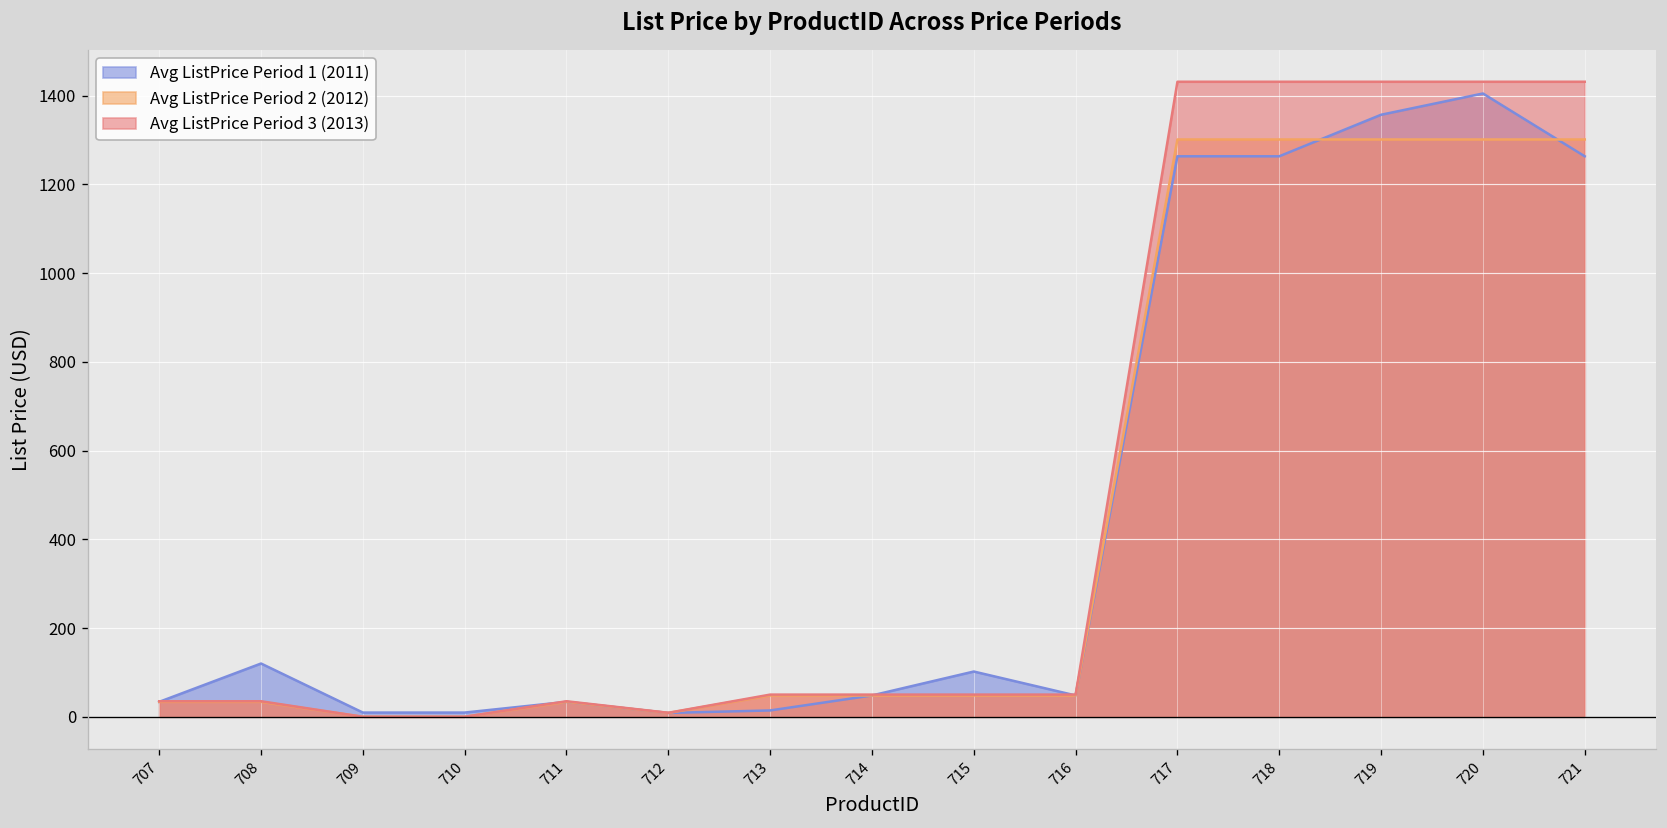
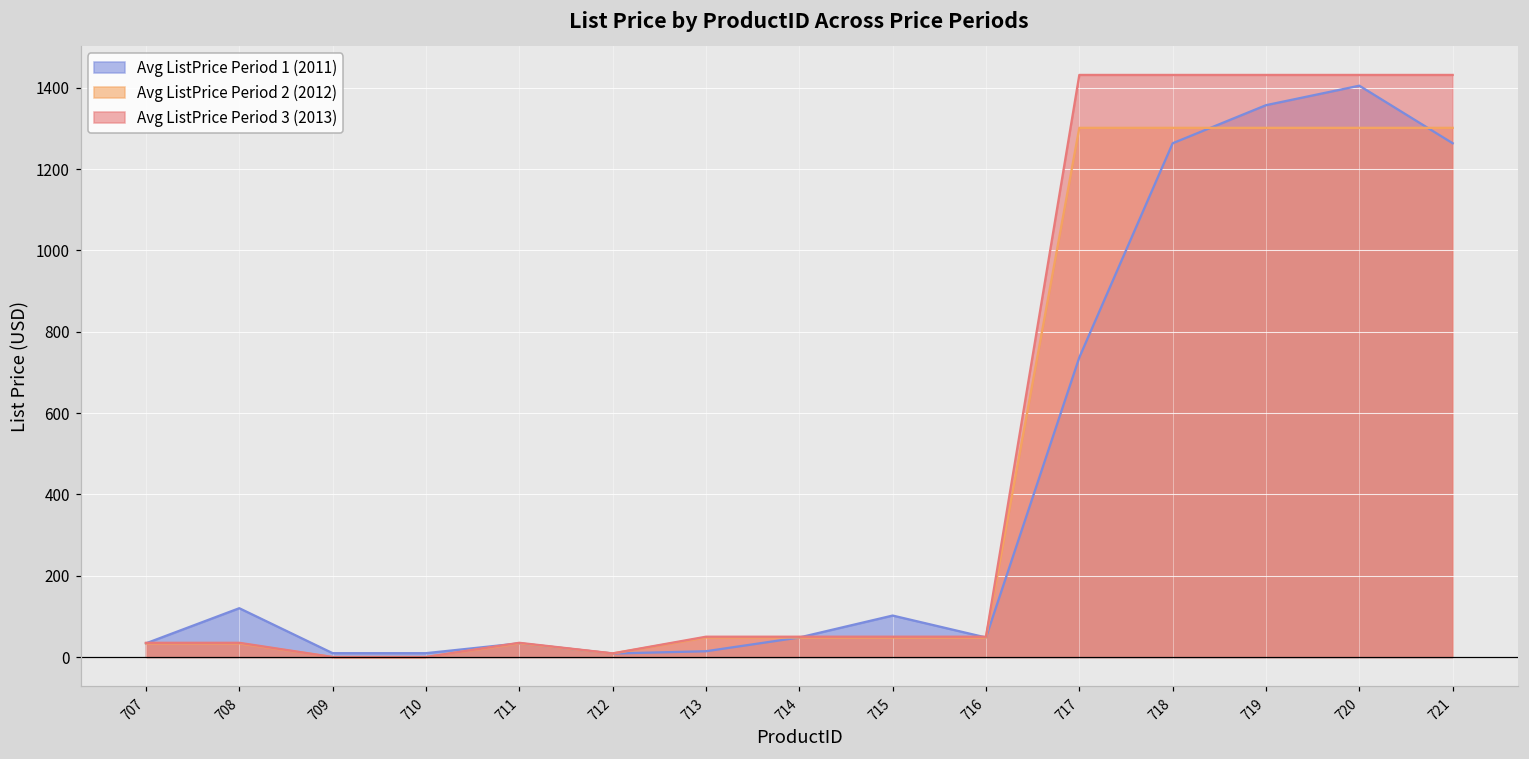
  {
    "Avg ListPrice Period 1 (2011)": {
      "708": 120,
      "709": 10,
      "710": 10,
      "713": 10,
      "715": 100,
-     "717": 1260,
+     "717": 740,
      "718": 1260,
      "719": 1360,
      "720": 1410,
      "721": 1260
    }
  }
